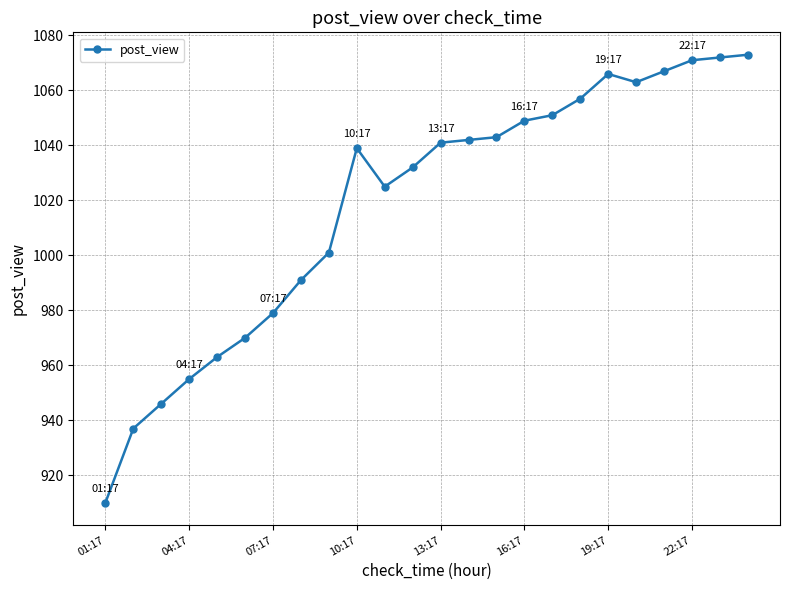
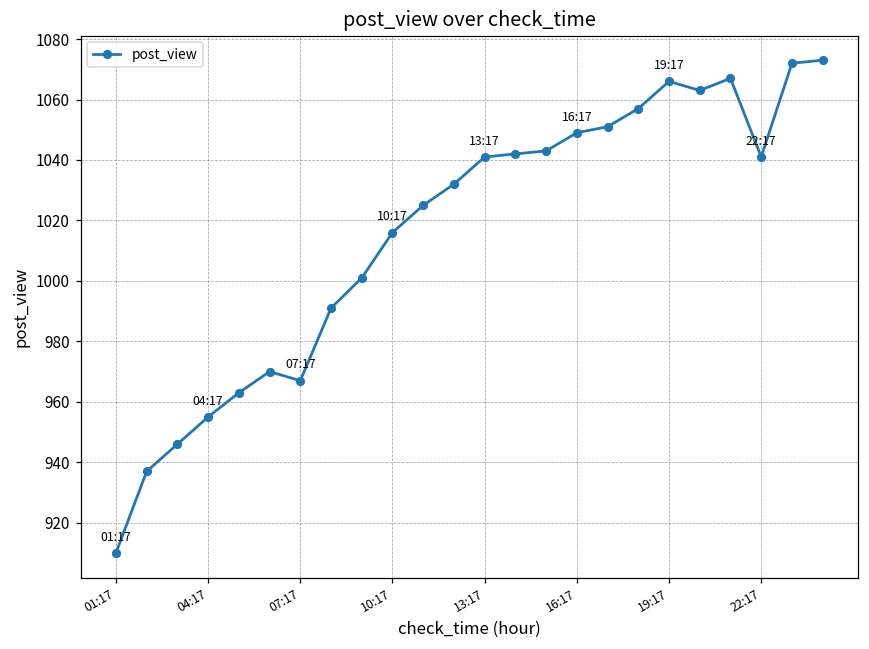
  {
-   "07:17": 979,
-   "10:17": 1039,
-   "22:17": 1071
+   "07:17": 967,
+   "10:17": 1016,
+   "22:17": 1041
  }
